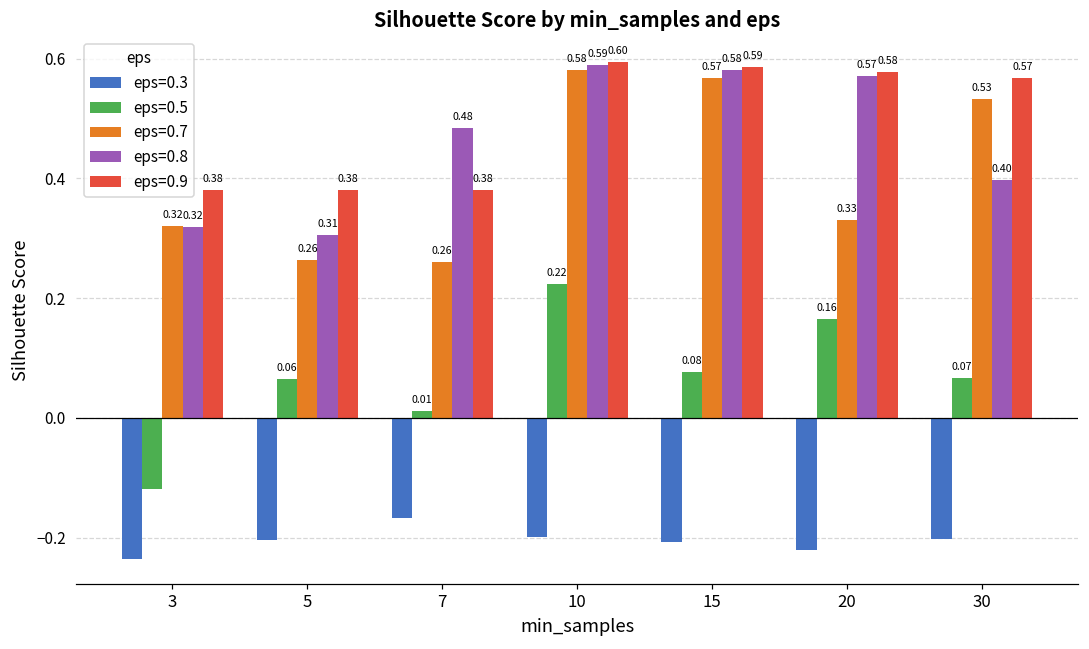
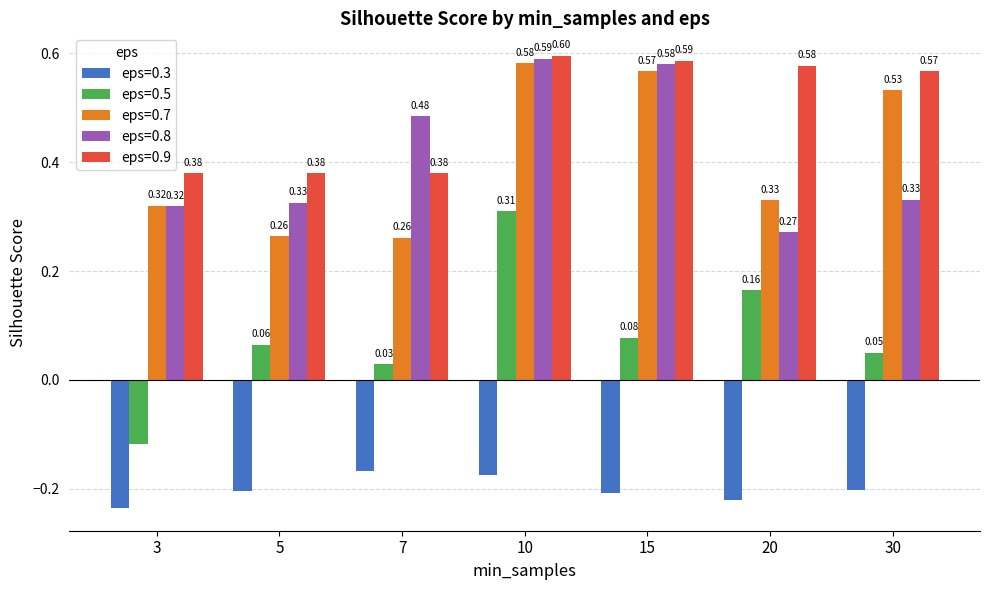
  {
    "eps=0.3": {
      "3": -0.24,
      "5": -0.20,
      "7": -0.17,
-     "10": -0.20,
+     "10": -0.17,
      "15": -0.21,
      "20": -0.22,
      "30": -0.20
    },
    "eps=0.5": {
      "5": 0.06,
-     "7": 0.01,
-     "10": 0.22,
+     "7": 0.03,
+     "10": 0.31,
      "15": 0.08,
      "20": 0.16,
-     "30": 0.07
+     "30": 0.05
    },
    "eps=0.8": {
      "3": 0.32,
-     "5": 0.31,
+     "5": 0.33,
      "7": 0.48,
      "10": 0.59,
      "15": 0.58,
-     "20": 0.57,
-     "30": 0.40
+     "20": 0.27,
+     "30": 0.33
    }
  }
